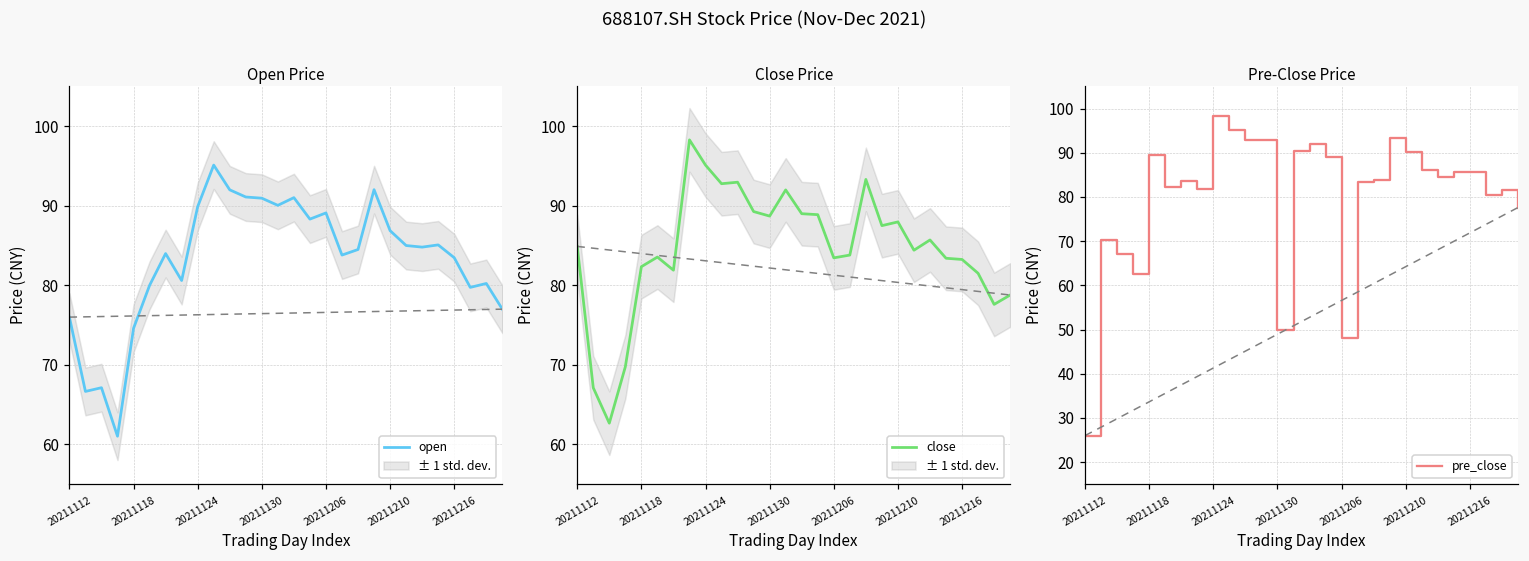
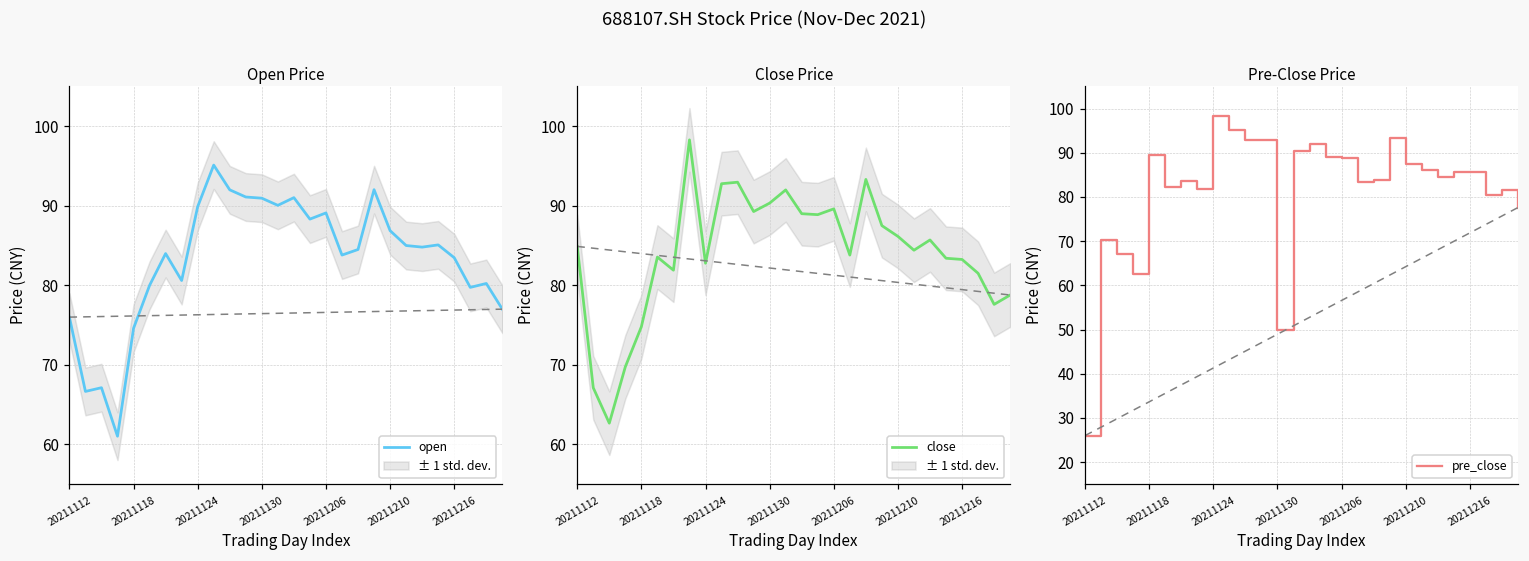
  {
    "Open Price": {
      "open": {
        "20211118": 75,
        "20211124": 90,
        "20211130": 91,
        "20211206": 89,
        "20211210": 87,
        "20211216": 83
      }
    },
    "Close Price": {
      "close": {
-       "20211118": 82,
-       "20211124": 95,
-       "20211130": 89,
-       "20211206": 83,
-       "20211210": 88,
+       "20211118": 75,
+       "20211124": 83,
+       "20211130": 90,
+       "20211206": 90,
+       "20211210": 86,
        "20211216": 83
      }
    },
    "Pre-Close Price": {
      "pre_close": {
        "20211118": 90,
        "20211124": 98,
        "20211130": 50,
-       "20211206": 48,
-       "20211210": 90,
+       "20211206": 89,
+       "20211210": 88,
        "20211216": 86
      }
    }
  }
